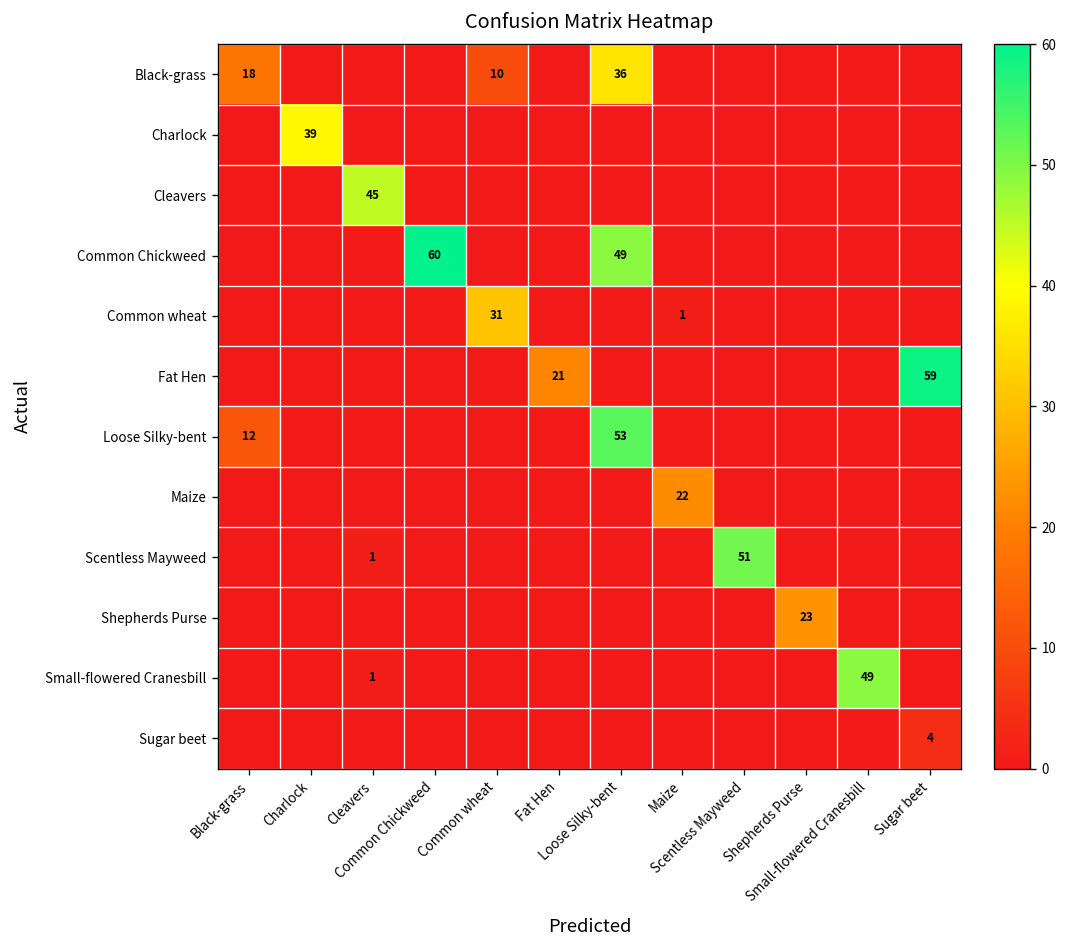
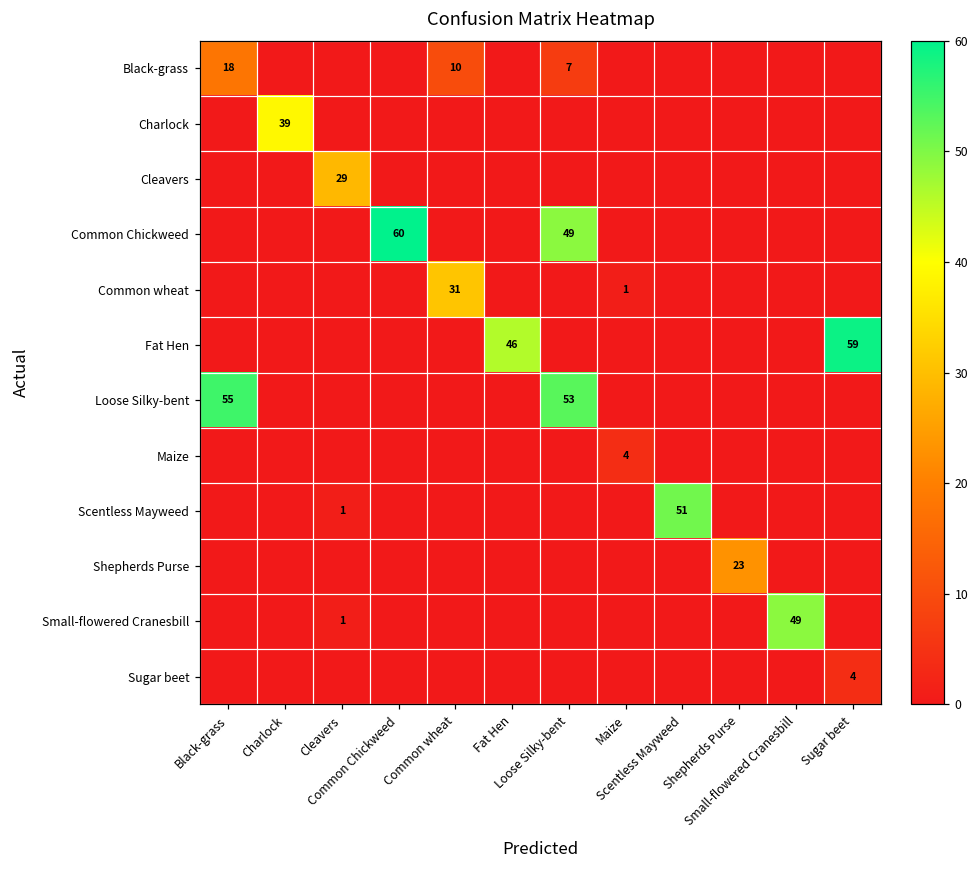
  {
    "Black-grass": {
      "Black-grass": 18,
      "Common wheat": 10,
-     "Loose Silky-bent": 36
+     "Loose Silky-bent": 7
    },
    "Charlock": {
      "Charlock": 39
    },
    "Cleavers": {
-     "Cleavers": 45
+     "Cleavers": 29
    },
    "Common Chickweed": {
      "Common Chickweed": 60,
      "Loose Silky-bent": 49
    },
    "Common wheat": {
      "Common wheat": 31,
      "Maize": 1
    },
    "Fat Hen": {
-     "Fat Hen": 21,
+     "Fat Hen": 46,
      "Sugar beet": 59
    },
    "Loose Silky-bent": {
-     "Black-grass": 12,
+     "Black-grass": 55,
      "Loose Silky-bent": 53
    },
    "Maize": {
-     "Maize": 22
+     "Maize": 4
    },
    "Scentless Mayweed": {
      "Cleavers": 1,
      "Scentless Mayweed": 51
    },
    "Shepherds Purse": {
      "Shepherds Purse": 23
    },
    "Small-flowered Cranesbill": {
      "Cleavers": 1,
      "Small-flowered Cranesbill": 49
    },
    "Sugar beet": {
      "Sugar beet": 4
    }
  }
